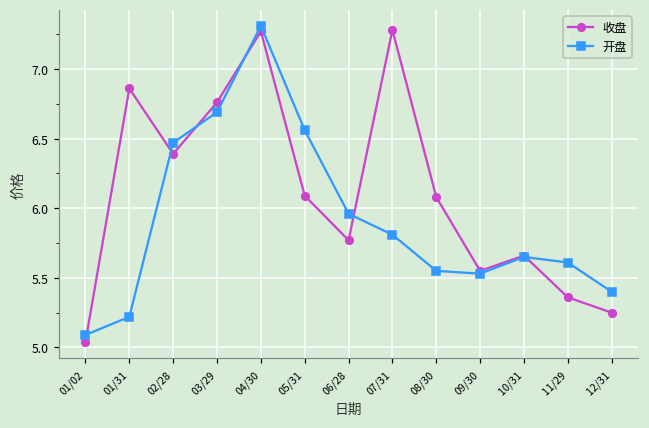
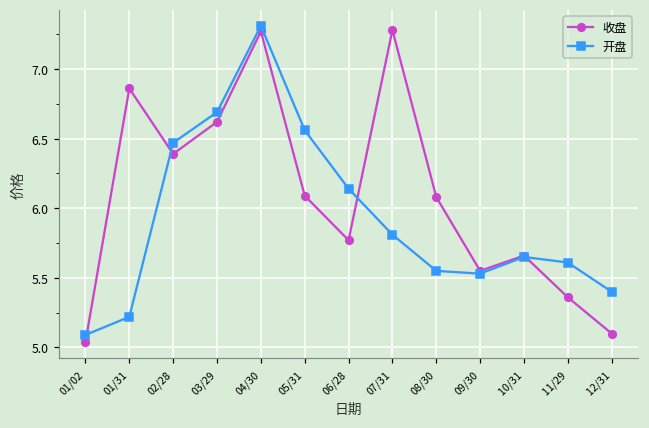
  {
    "收盘": {
      "01/02": 5.04,
      "01/31": 6.86,
      "02/28": 6.39,
-     "03/29": 6.76,
+     "03/29": 6.62,
      "04/30": 7.27,
      "05/31": 6.09,
      "06/28": 5.77,
      "07/31": 7.28,
      "08/30": 6.08,
      "11/29": 5.36,
-     "12/31": 5.25
+     "12/31": 5.10
    },
    "开盘": {
      "01/02": 5.09,
      "01/31": 5.22,
      "02/28": 6.47,
      "03/29": 6.69,
      "04/30": 7.31,
      "05/31": 6.56,
-     "06/28": 5.96,
+     "06/28": 6.14,
      "07/31": 5.81,
      "08/30": 5.55,
      "11/29": 5.61,
      "12/31": 5.40
    }
  }
